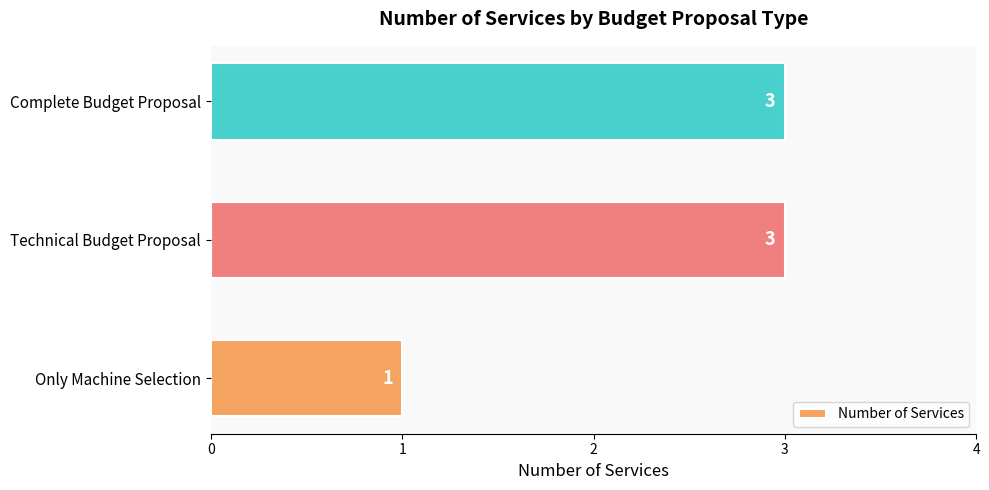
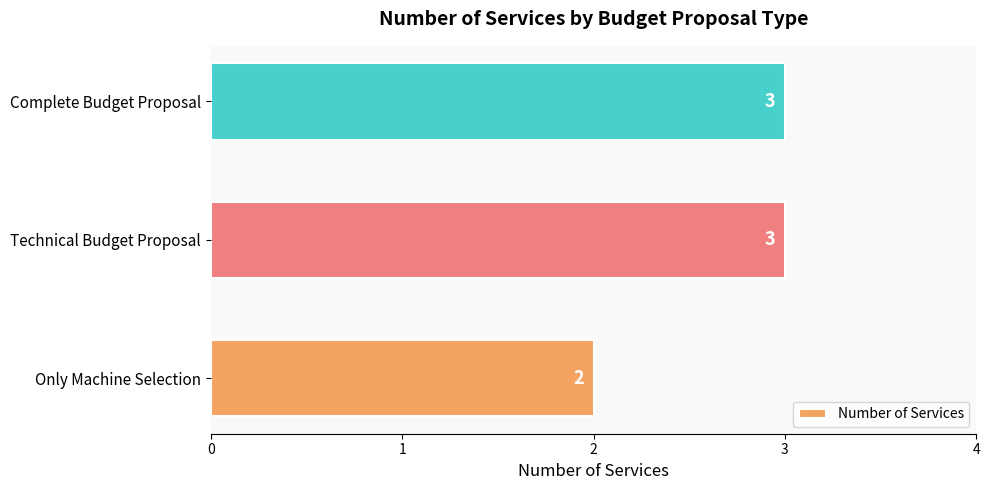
  {
    "Complete Budget Proposal": 3,
    "Technical Budget Proposal": 3,
-   "Only Machine Selection": 1
+   "Only Machine Selection": 2
  }
